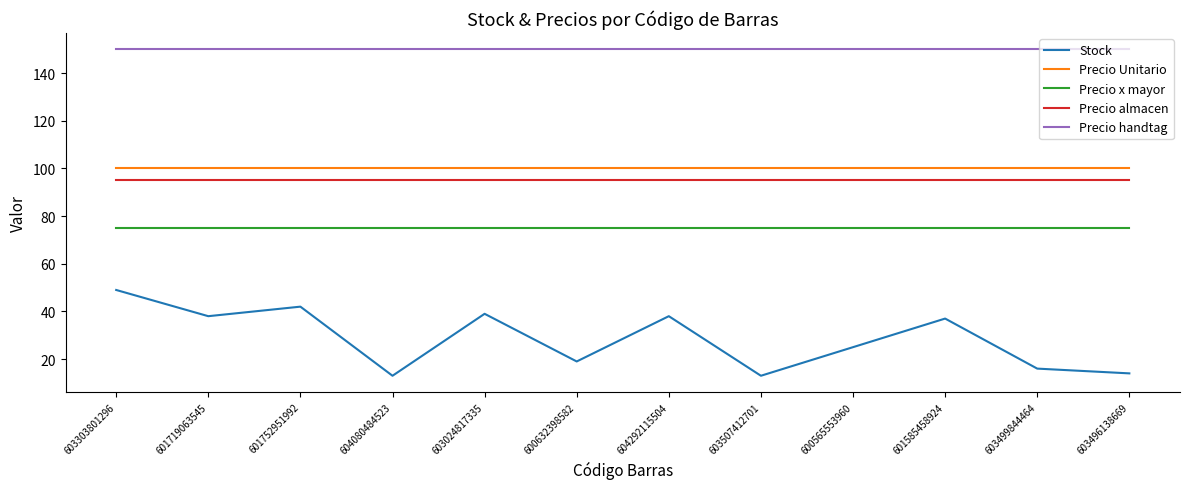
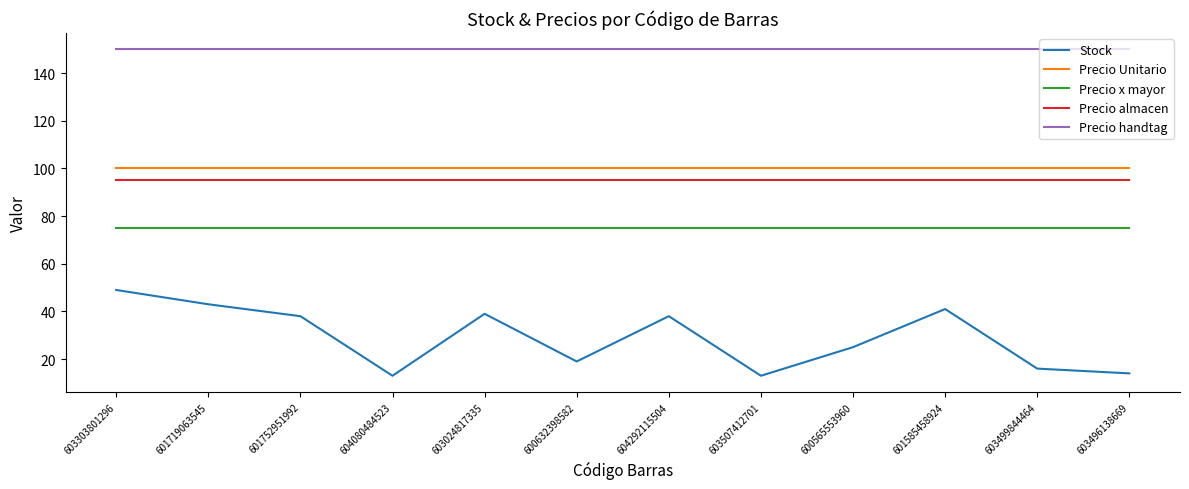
  {
    "Stock": {
      "603303801296": 49,
-     "601719063545": 38,
-     "601752951992": 42,
+     "601719063545": 43,
+     "601752951992": 38,
      "604080484523": 13,
      "603024817335": 39,
      "600632398582": 19,
      "604292115504": 38,
      "603507412701": 13,
      "600565553960": 25,
-     "601585458924": 37,
+     "601585458924": 41,
      "603499844464": 16,
      "603496138669": 14
    },
    "Precio Unitario": {
      "603303801296": 100,
      "601719063545": 100,
      "601752951992": 100,
      "604080484523": 100,
      "603024817335": 100,
      "600632398582": 100,
      "604292115504": 100,
      "603507412701": 100,
      "600565553960": 100,
      "601585458924": 100,
      "603499844464": 100,
      "603496138669": 100
    },
    "Precio x mayor": {
      "603303801296": 75,
      "601719063545": 75,
      "601752951992": 75,
      "604080484523": 75,
      "603024817335": 75,
      "600632398582": 75,
      "604292115504": 75,
      "603507412701": 75,
      "600565553960": 75,
      "601585458924": 75,
      "603499844464": 75,
      "603496138669": 75
    },
    "Precio almacen": {
      "603303801296": 95,
      "601719063545": 95,
      "601752951992": 95,
      "604080484523": 95,
      "603024817335": 95,
      "600632398582": 95,
      "604292115504": 95,
      "603507412701": 95,
      "600565553960": 95,
      "601585458924": 95,
      "603499844464": 95,
      "603496138669": 95
    },
    "Precio handtag": {
      "603303801296": 150,
      "601719063545": 150,
      "601752951992": 150,
      "604080484523": 150,
      "603024817335": 150,
      "600632398582": 150,
      "604292115504": 150,
      "603507412701": 150,
      "600565553960": 150,
      "601585458924": 150,
      "603499844464": 150
    }
  }
